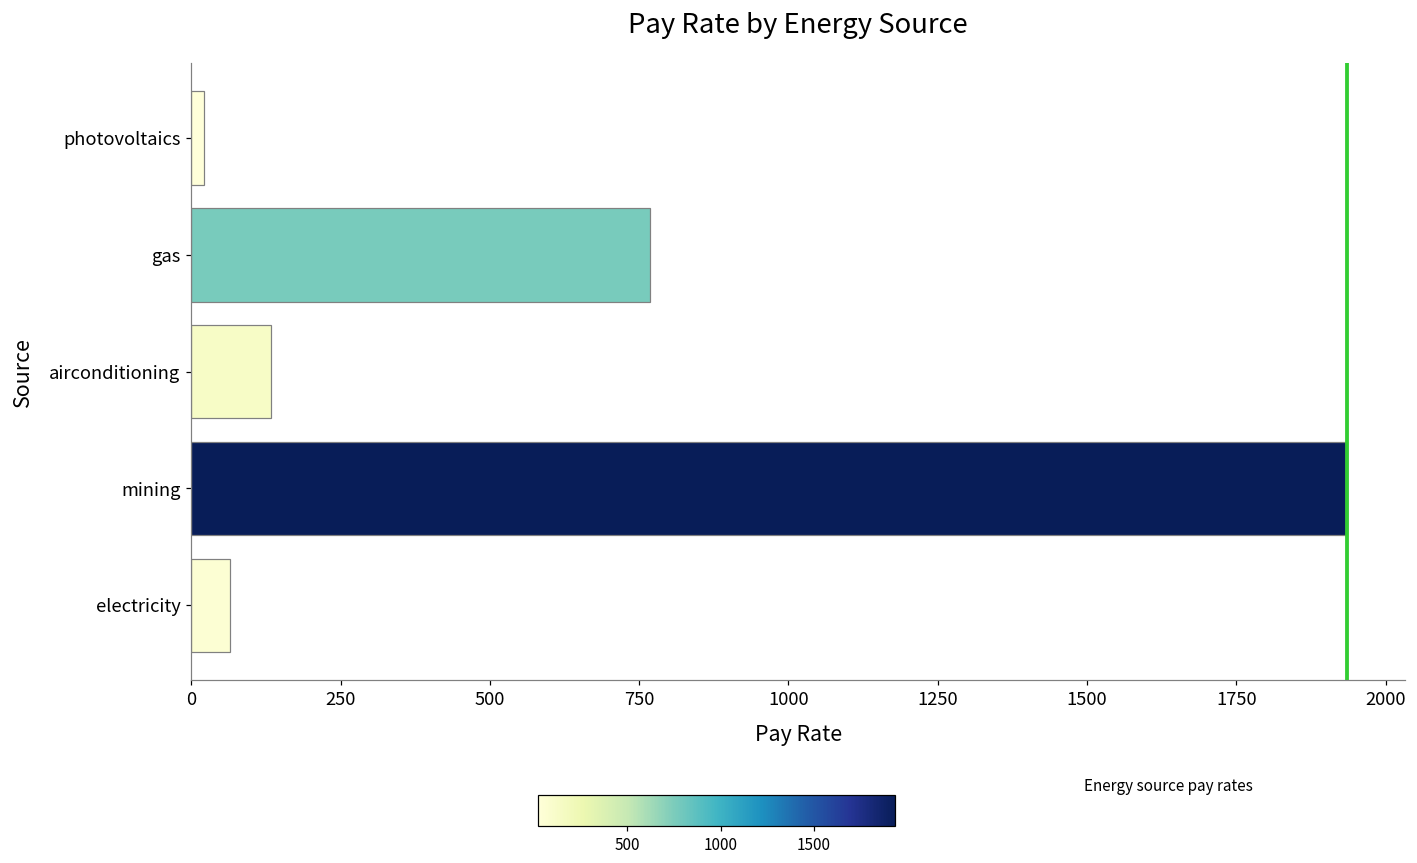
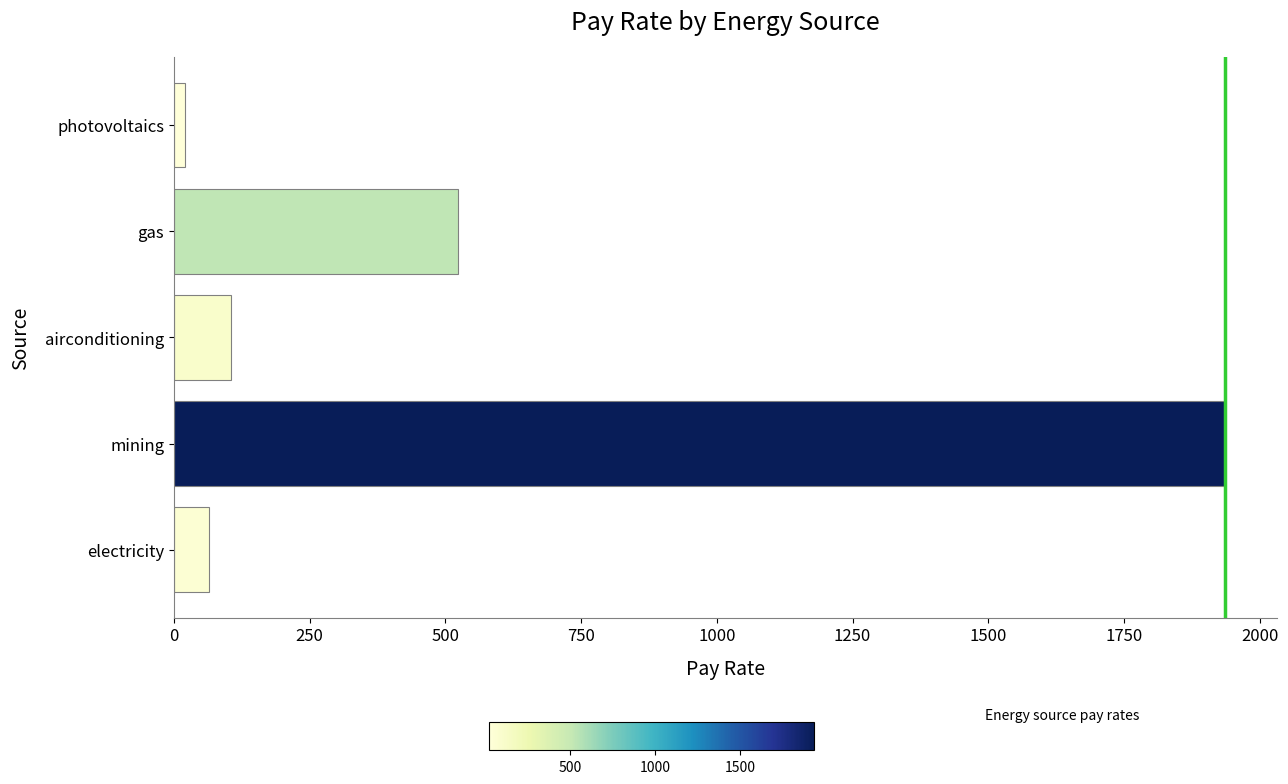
  {
    "photovoltaics": 20,
-   "gas": 770,
-   "airconditioning": 130,
+   "gas": 520,
+   "airconditioning": 100,
    "mining": 1940,
    "electricity": 60
  }
